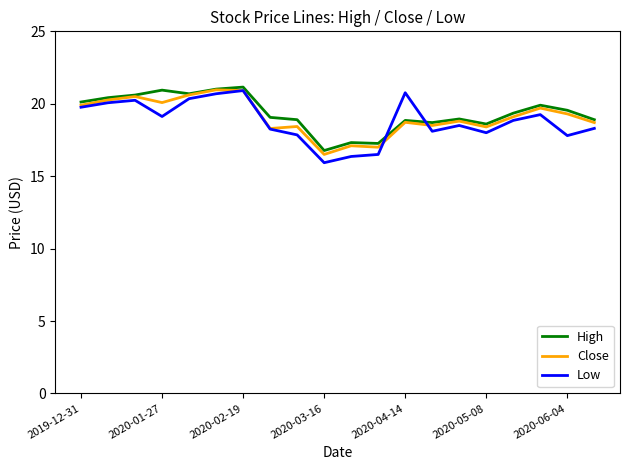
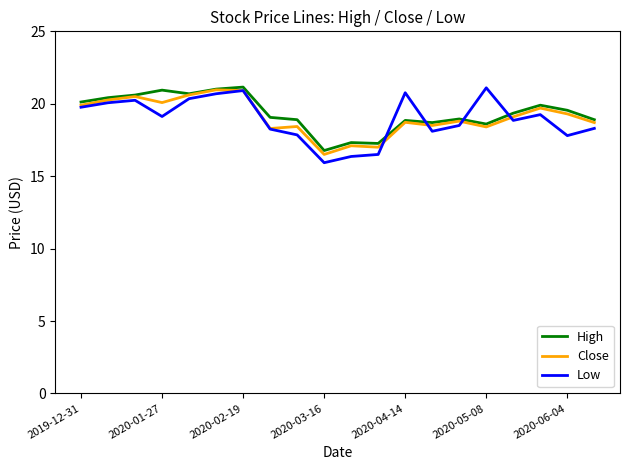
  {
    "High": {
      "2019-12-31": 20.1,
      "2020-01-27": 20.9,
      "2020-02-19": 21.2,
      "2020-03-16": 16.8,
      "2020-05-08": 18.6,
      "2020-06-04": 19.6
    },
    "Close": {
      "2020-01-27": 20.1,
      "2020-03-16": 16.5,
      "2020-05-08": 18.4,
      "2020-06-04": 19.3
    },
    "Low": {
      "2020-01-27": 19.1,
      "2020-03-16": 15.9,
      "2020-04-14": 20.8,
-     "2020-05-08": 18.0,
+     "2020-05-08": 21.1,
      "2020-06-04": 17.8
    }
  }
